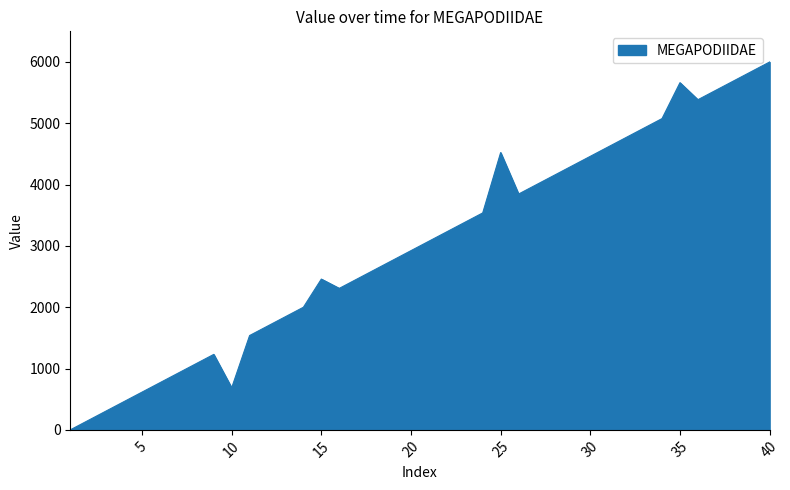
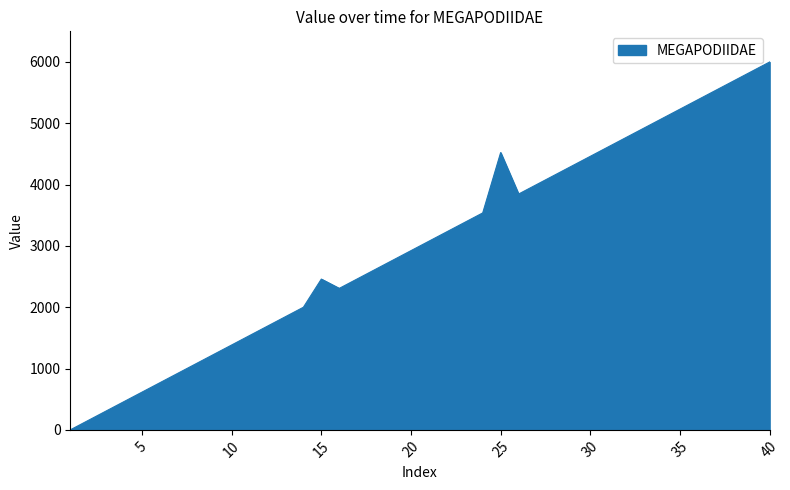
  {
    "5": 600,
-   "10": 700,
+   "10": 1400,
    "15": 2500,
    "20": 2900,
    "25": 4500,
    "30": 4500,
-   "35": 5700,
+   "35": 5200,
    "40": 6000
  }
